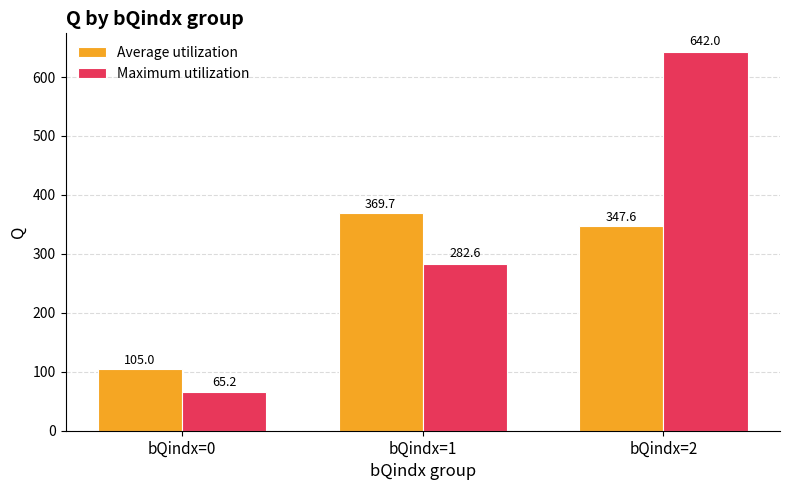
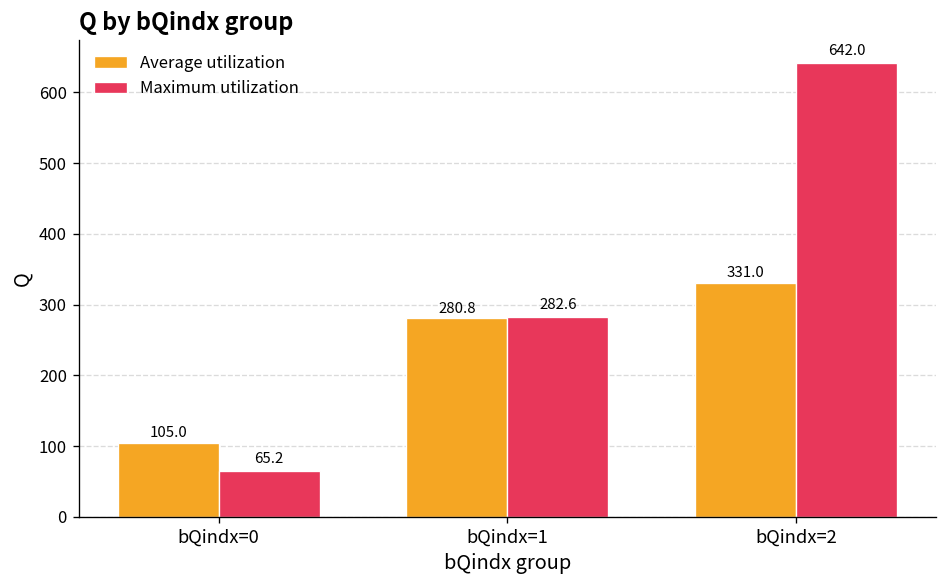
  {
    "Average utilization": {
      "bQindx=0": 105.0,
-     "bQindx=1": 369.7,
-     "bQindx=2": 347.6
+     "bQindx=1": 280.8,
+     "bQindx=2": 331.0
    },
    "Maximum utilization": {
      "bQindx=0": 65.2,
      "bQindx=1": 282.6,
      "bQindx=2": 642.0
    }
  }
